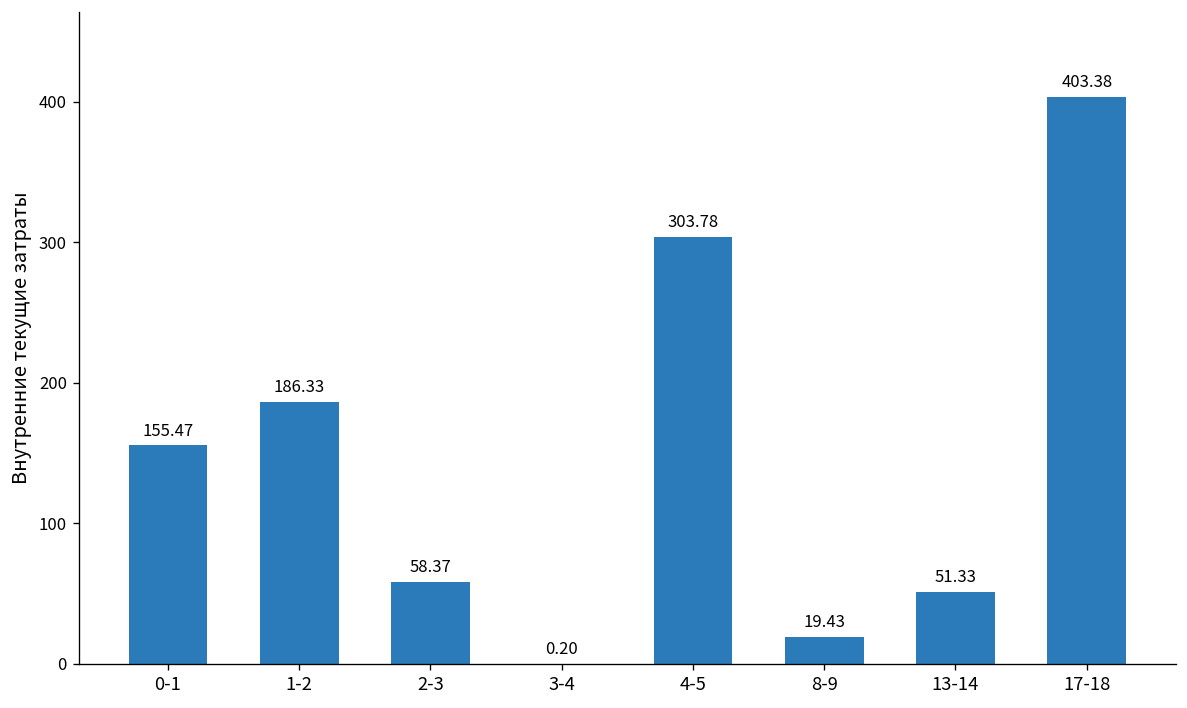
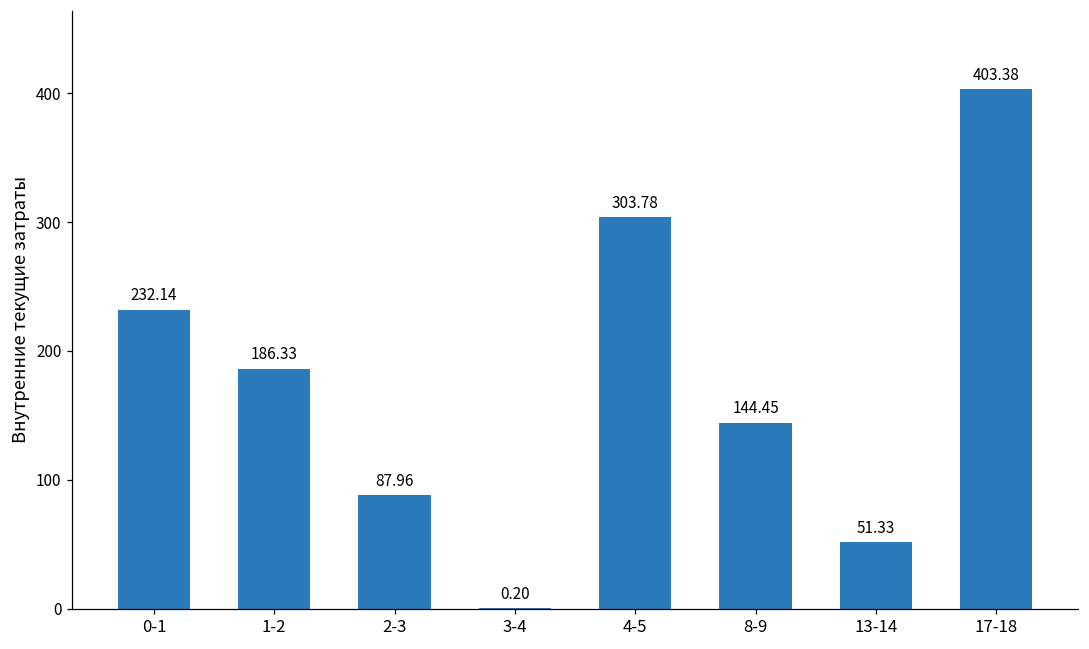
  {
-   "0-1": 155.47,
+   "0-1": 232.14,
    "1-2": 186.33,
-   "2-3": 58.37,
+   "2-3": 87.96,
    "3-4": 0.20,
    "4-5": 303.78,
-   "8-9": 19.43,
+   "8-9": 144.45,
    "13-14": 51.33,
    "17-18": 403.38
  }
